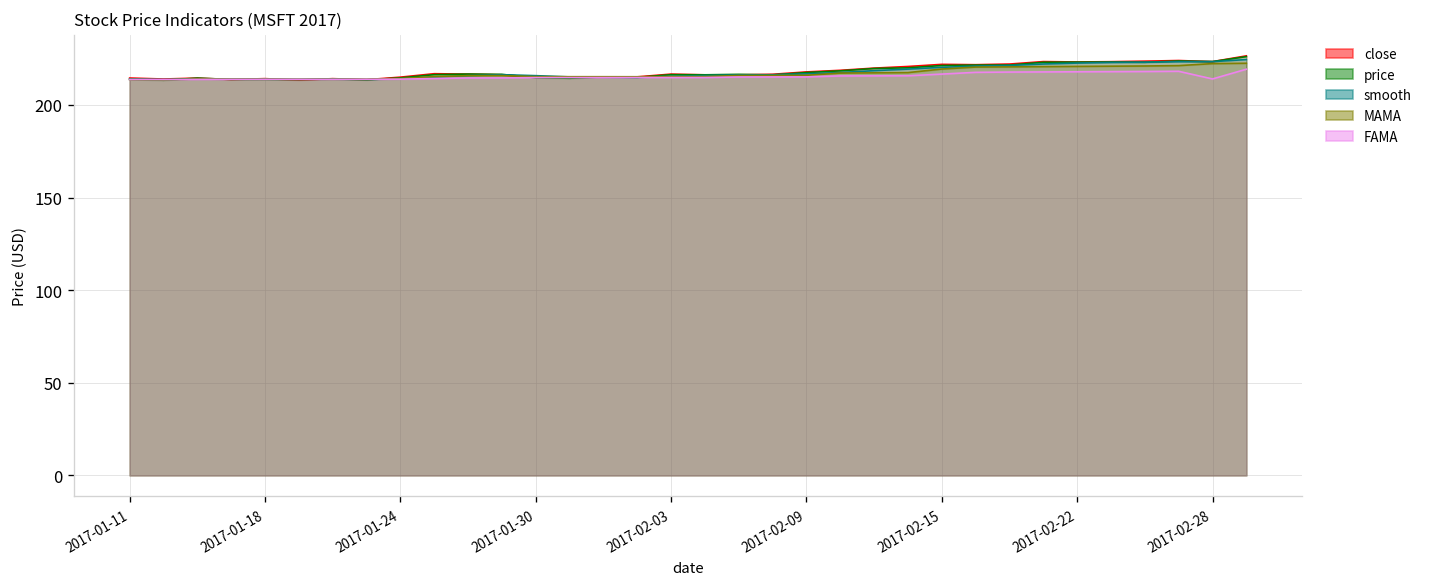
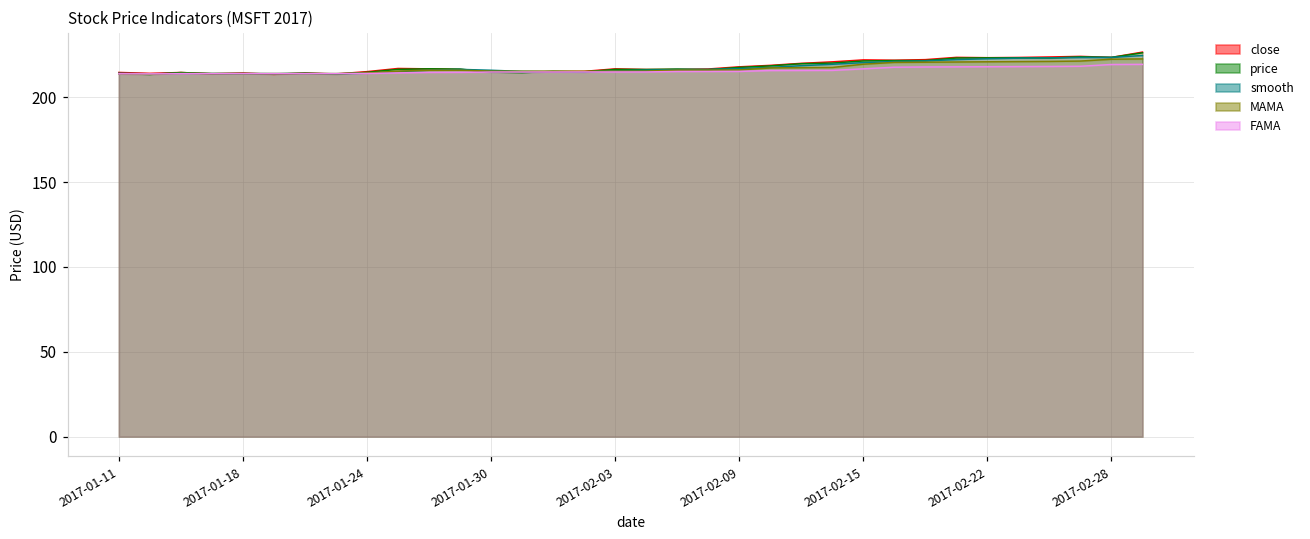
  {
    "FAMA": {
      "2017-02-15": 217,
      "2017-02-22": 218,
-     "2017-02-28": 214
+     "2017-02-28": 219
    }
  }
